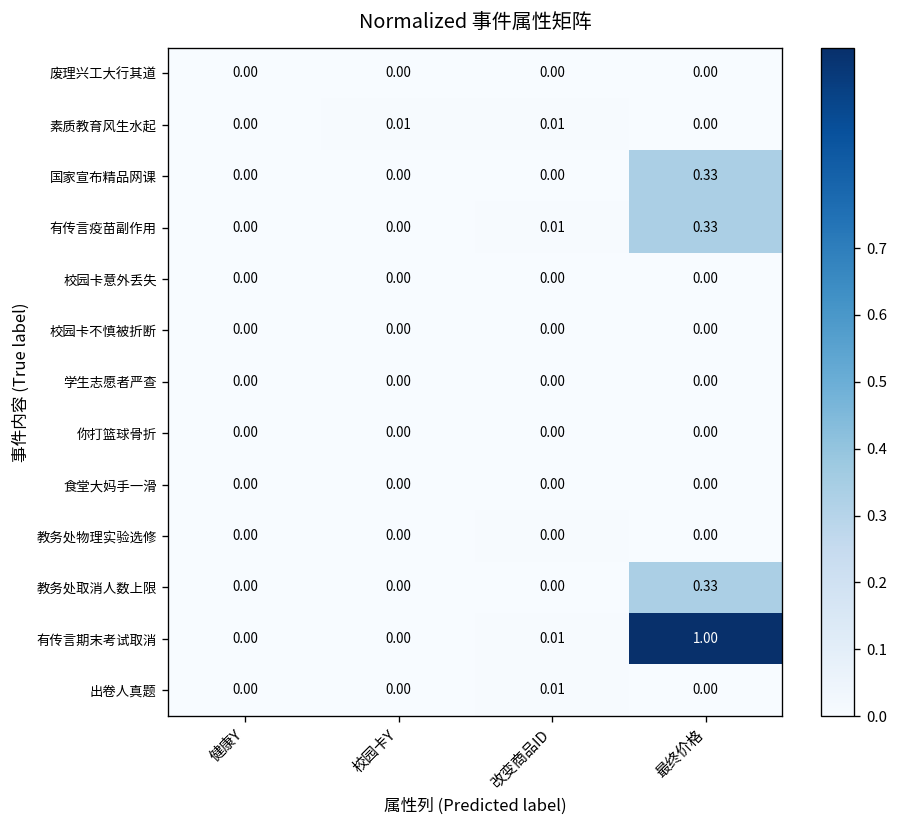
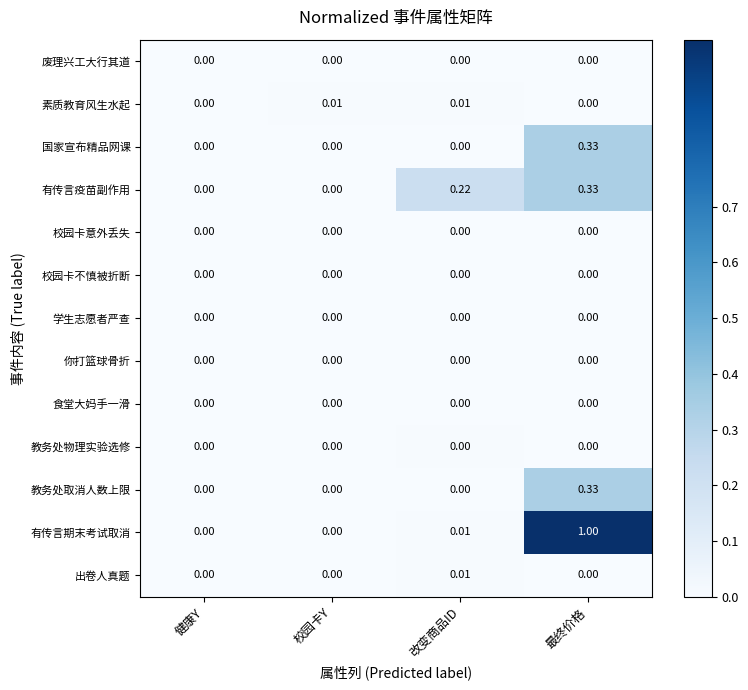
  {
    "废理兴工大行其道": {
      "健康Y": 0.00,
      "校园卡Y": 0.00,
      "改变商品ID": 0.00,
      "最终价格": 0.00
    },
    "素质教育风生水起": {
      "健康Y": 0.00,
      "校园卡Y": 0.01,
      "改变商品ID": 0.01,
      "最终价格": 0.00
    },
    "国家宣布精品网课": {
      "健康Y": 0.00,
      "校园卡Y": 0.00,
      "改变商品ID": 0.00,
      "最终价格": 0.33
    },
    "有传言疫苗副作用": {
      "健康Y": 0.00,
      "校园卡Y": 0.00,
-     "改变商品ID": 0.01,
+     "改变商品ID": 0.22,
      "最终价格": 0.33
    },
    "校园卡意外丢失": {
      "健康Y": 0.00,
      "校园卡Y": 0.00,
      "改变商品ID": 0.00,
      "最终价格": 0.00
    },
    "校园卡不慎被折断": {
      "健康Y": 0.00,
      "校园卡Y": 0.00,
      "改变商品ID": 0.00,
      "最终价格": 0.00
    },
    "学生志愿者严查": {
      "健康Y": 0.00,
      "校园卡Y": 0.00,
      "改变商品ID": 0.00,
      "最终价格": 0.00
    },
    "你打篮球骨折": {
      "健康Y": 0.00,
      "校园卡Y": 0.00,
      "改变商品ID": 0.00,
      "最终价格": 0.00
    },
    "食堂大妈手一滑": {
      "健康Y": 0.00,
      "校园卡Y": 0.00,
      "改变商品ID": 0.00,
      "最终价格": 0.00
    },
    "教务处物理实验选修": {
      "健康Y": 0.00,
      "校园卡Y": 0.00,
      "改变商品ID": 0.00,
      "最终价格": 0.00
    },
    "教务处取消人数上限": {
      "健康Y": 0.00,
      "校园卡Y": 0.00,
      "改变商品ID": 0.00,
      "最终价格": 0.33
    },
    "有传言期末考试取消": {
      "健康Y": 0.00,
      "校园卡Y": 0.00,
      "改变商品ID": 0.01,
      "最终价格": 1.00
    },
    "出卷人真题": {
      "健康Y": 0.00,
      "校园卡Y": 0.00,
      "改变商品ID": 0.01,
      "最终价格": 0.00
    }
  }
